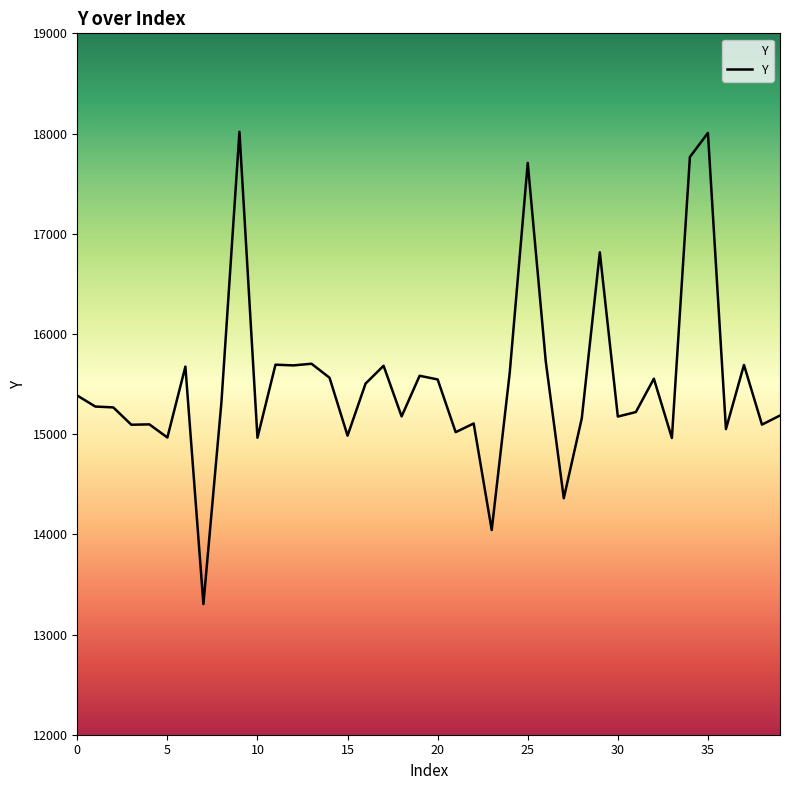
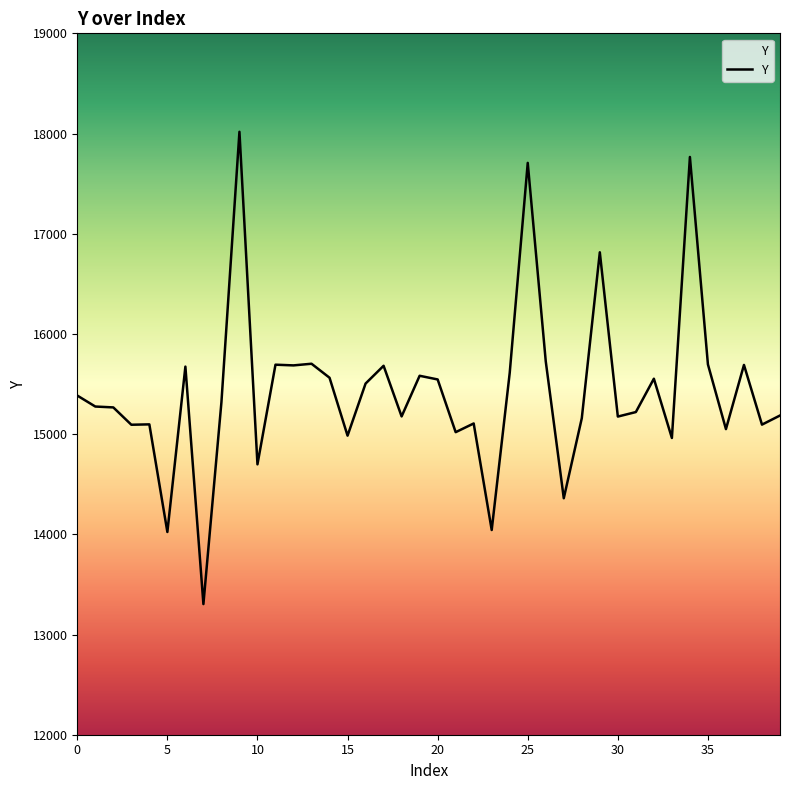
  {
    "0": 15380,
-   "5": 14970,
-   "10": 14960,
+   "5": 14020,
+   "10": 14700,
    "15": 14980,
    "20": 15550,
    "25": 17710,
    "30": 15180,
-   "35": 18010
+   "35": 15700
  }
